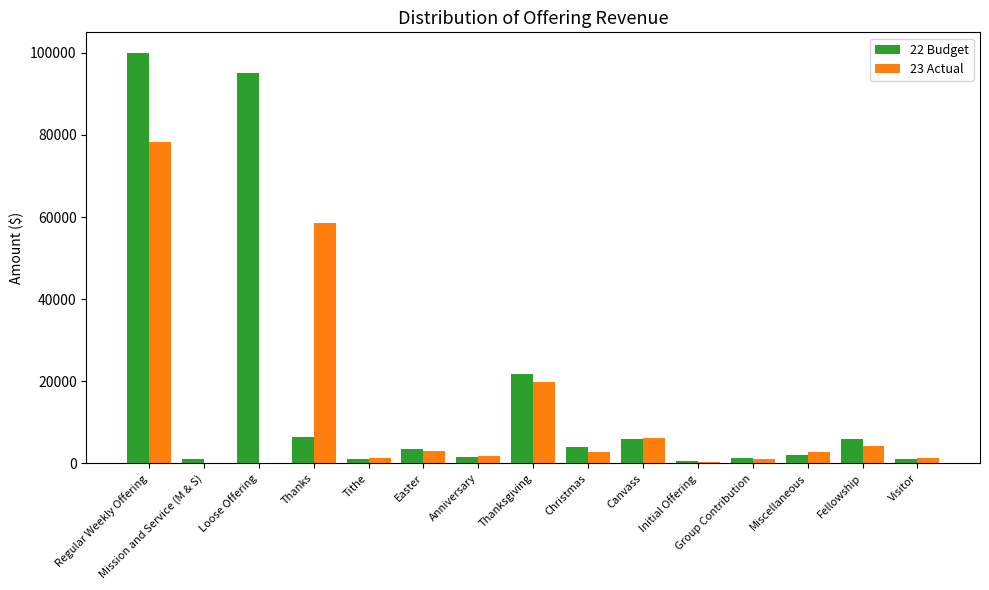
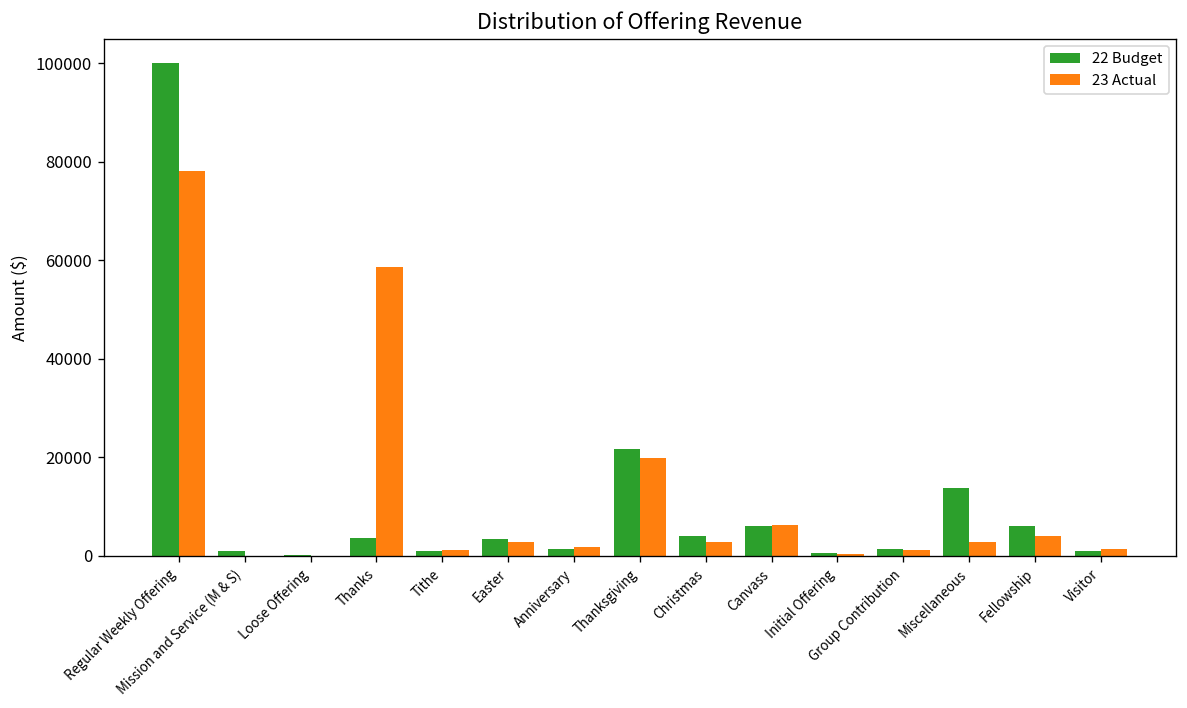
  {
    "22 Budget": {
      "Regular Weekly Offering": 100000,
      "Mission and Service (M & S)": 1000,
-     "Loose Offering": 95000,
-     "Thanks": 7000,
+     "Loose Offering": 0,
+     "Thanks": 4000,
      "Tithe": 1000,
      "Easter": 4000,
      "Anniversary": 2000,
      "Thanksgiving": 22000,
      "Christmas": 4000,
      "Canvass": 6000,
      "Group Contribution": 1000,
-     "Miscellaneous": 2000,
+     "Miscellaneous": 14000,
      "Fellowship": 6000,
      "Visitor": 1000
    },
    "23 Actual": {
      "Regular Weekly Offering": 78000,
      "Mission and Service (M & S)": 0,
      "Loose Offering": 0,
      "Thanks": 59000,
      "Tithe": 1000,
      "Easter": 3000,
      "Anniversary": 2000,
      "Thanksgiving": 20000,
      "Christmas": 3000,
      "Canvass": 6000,
      "Group Contribution": 1000,
      "Miscellaneous": 3000,
      "Fellowship": 4000,
      "Visitor": 1000
    }
  }
